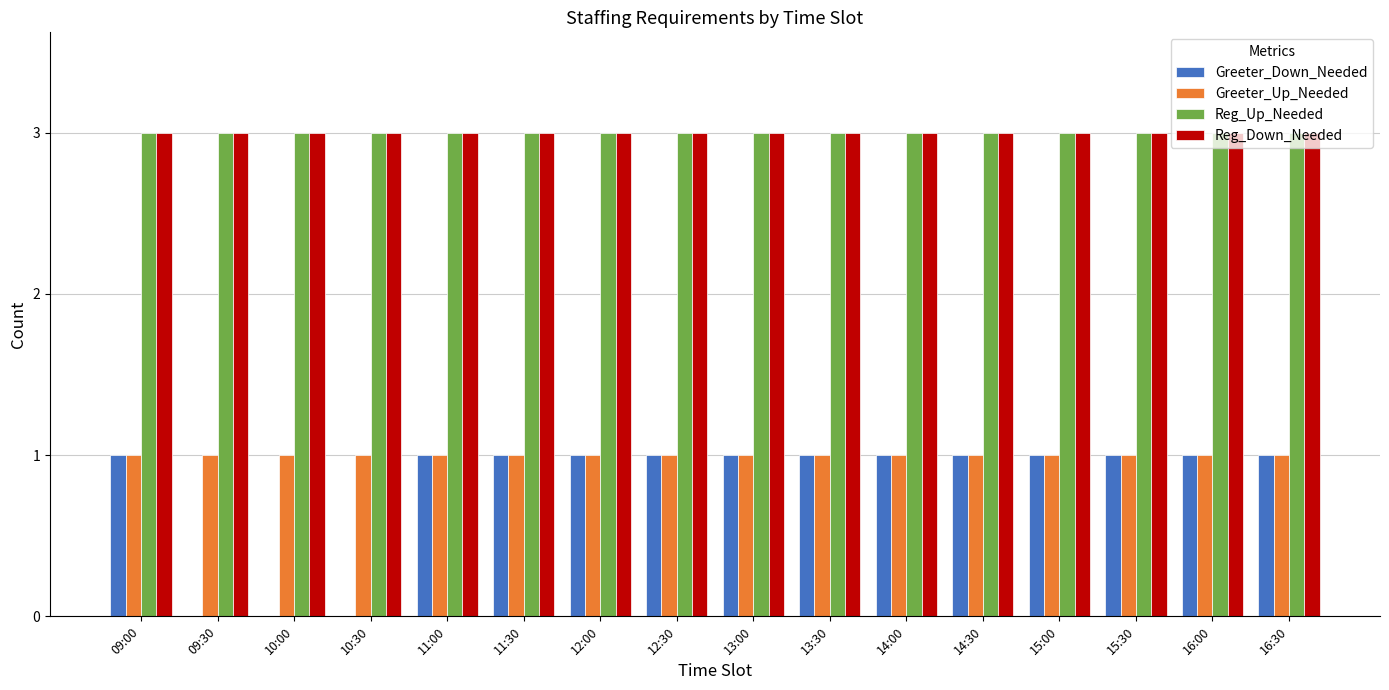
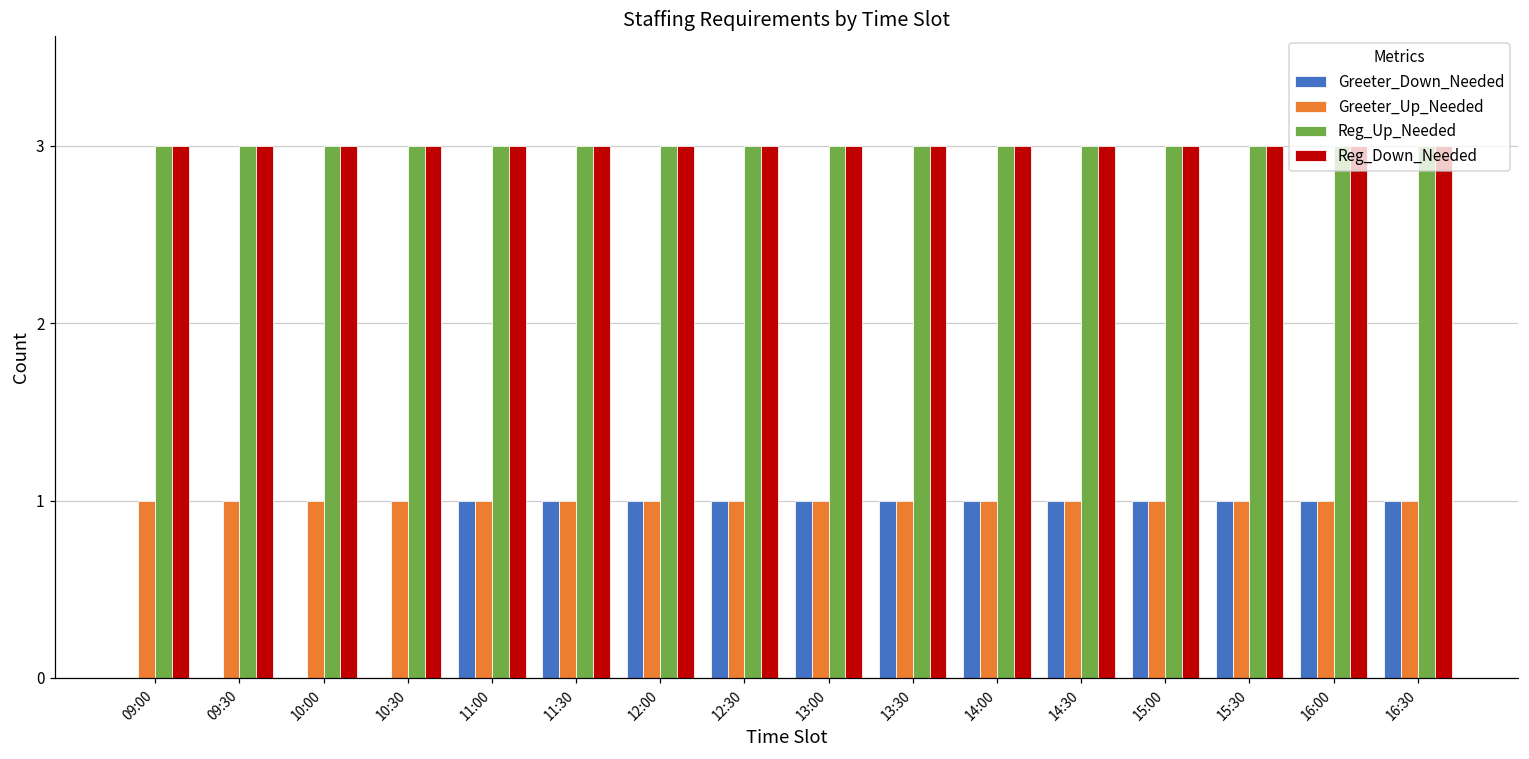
  {
    "Greeter_Down_Needed": {
-     "09:00": 1,
+     "09:00": 0,
      "09:30": 0,
      "10:00": 0,
      "10:30": 0,
      "11:00": 1,
      "11:30": 1,
      "12:00": 1,
      "12:30": 1,
      "13:00": 1,
      "13:30": 1,
      "14:00": 1,
      "14:30": 1,
      "15:00": 1,
      "15:30": 1,
      "16:00": 1,
      "16:30": 1
    },
    "Greeter_Up_Needed": {
      "09:00": 1,
      "09:30": 1,
      "10:00": 1,
      "10:30": 1,
      "11:00": 1,
      "11:30": 1,
      "12:00": 1,
      "12:30": 1,
      "13:00": 1,
      "13:30": 1,
      "14:00": 1,
      "14:30": 1,
      "15:00": 1,
      "15:30": 1,
      "16:00": 1,
      "16:30": 1
    },
    "Reg_Up_Needed": {
      "09:00": 3,
      "09:30": 3,
      "10:00": 3,
      "10:30": 3,
      "11:00": 3,
      "11:30": 3,
      "12:00": 3,
      "12:30": 3,
      "13:00": 3,
      "13:30": 3,
      "14:00": 3,
      "14:30": 3,
      "15:00": 3,
      "15:30": 3
    },
    "Reg_Down_Needed": {
      "09:00": 3,
      "09:30": 3,
      "10:00": 3,
      "10:30": 3,
      "11:00": 3,
      "11:30": 3,
      "12:00": 3,
      "12:30": 3,
      "13:00": 3,
      "13:30": 3,
      "14:00": 3,
      "14:30": 3,
      "15:00": 3,
      "15:30": 3
    }
  }
